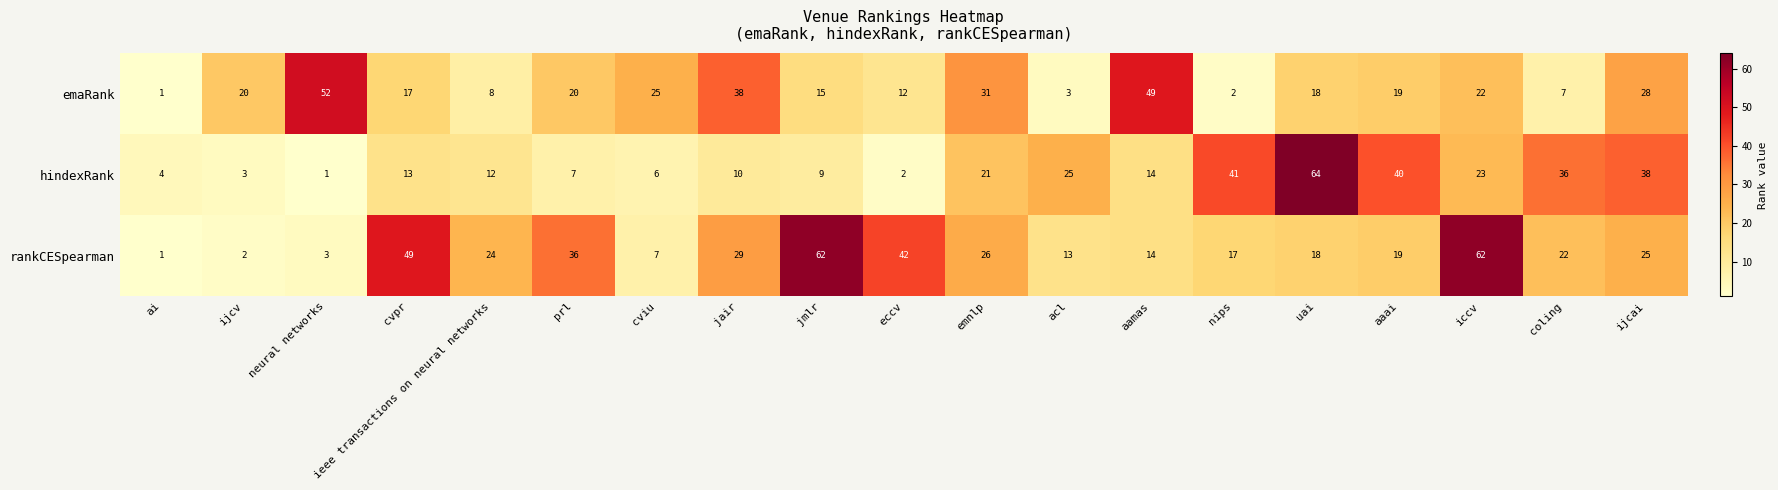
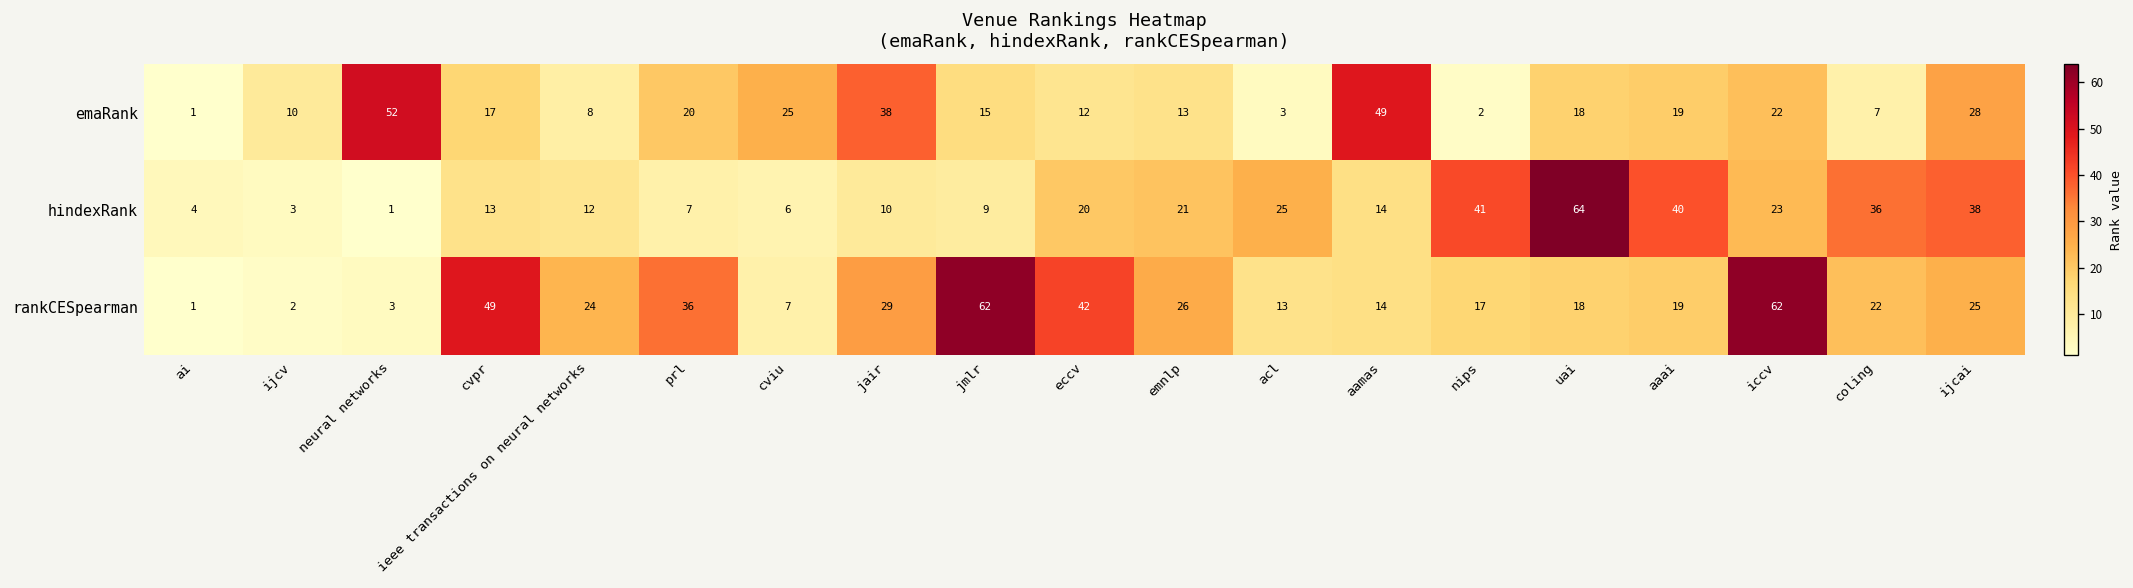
  {
    "emaRank": {
      "ai": 1,
-     "ijcv": 20,
+     "ijcv": 10,
      "neural networks": 52,
      "cvpr": 17,
      "ieee transactions on neural networks": 8,
      "prl": 20,
      "cviu": 25,
      "jair": 38,
      "jmlr": 15,
      "eccv": 12,
-     "emnlp": 31,
+     "emnlp": 13,
      "acl": 3,
      "aamas": 49,
      "nips": 2,
      "uai": 18,
      "aaai": 19,
      "iccv": 22,
      "coling": 7,
      "ijcai": 28
    },
    "hindexRank": {
      "ai": 4,
      "ijcv": 3,
      "neural networks": 1,
      "cvpr": 13,
      "ieee transactions on neural networks": 12,
      "prl": 7,
      "cviu": 6,
      "jair": 10,
      "jmlr": 9,
-     "eccv": 2,
+     "eccv": 20,
      "emnlp": 21,
      "acl": 25,
      "aamas": 14,
      "nips": 41,
      "uai": 64,
      "aaai": 40,
      "iccv": 23,
      "coling": 36,
      "ijcai": 38
    },
    "rankCESpearman": {
      "ai": 1,
      "ijcv": 2,
      "neural networks": 3,
      "cvpr": 49,
      "ieee transactions on neural networks": 24,
      "prl": 36,
      "cviu": 7,
      "jair": 29,
      "jmlr": 62,
      "eccv": 42,
      "emnlp": 26,
      "acl": 13,
      "aamas": 14,
      "nips": 17,
      "uai": 18,
      "aaai": 19,
      "iccv": 62,
      "coling": 22,
      "ijcai": 25
    }
  }
